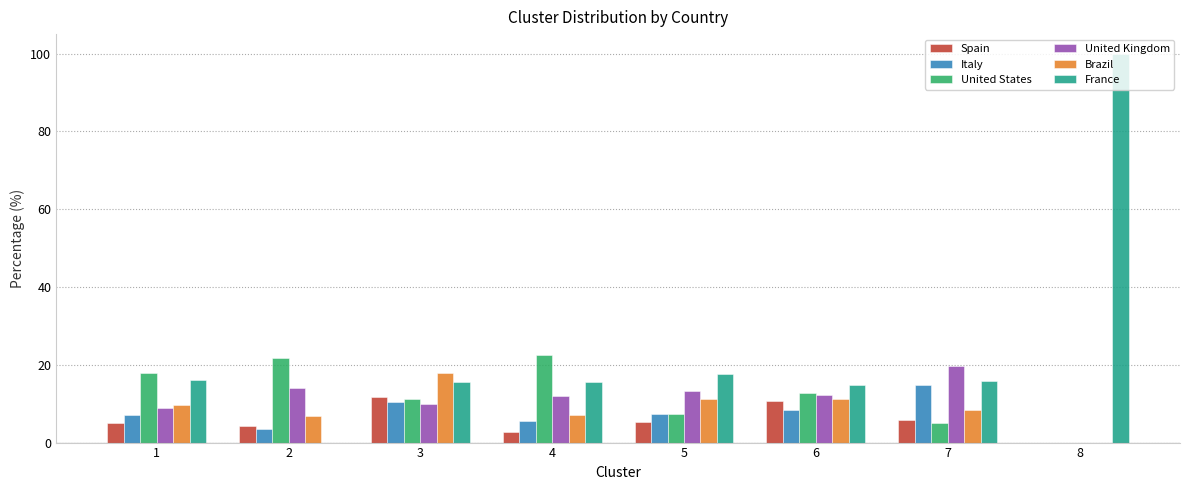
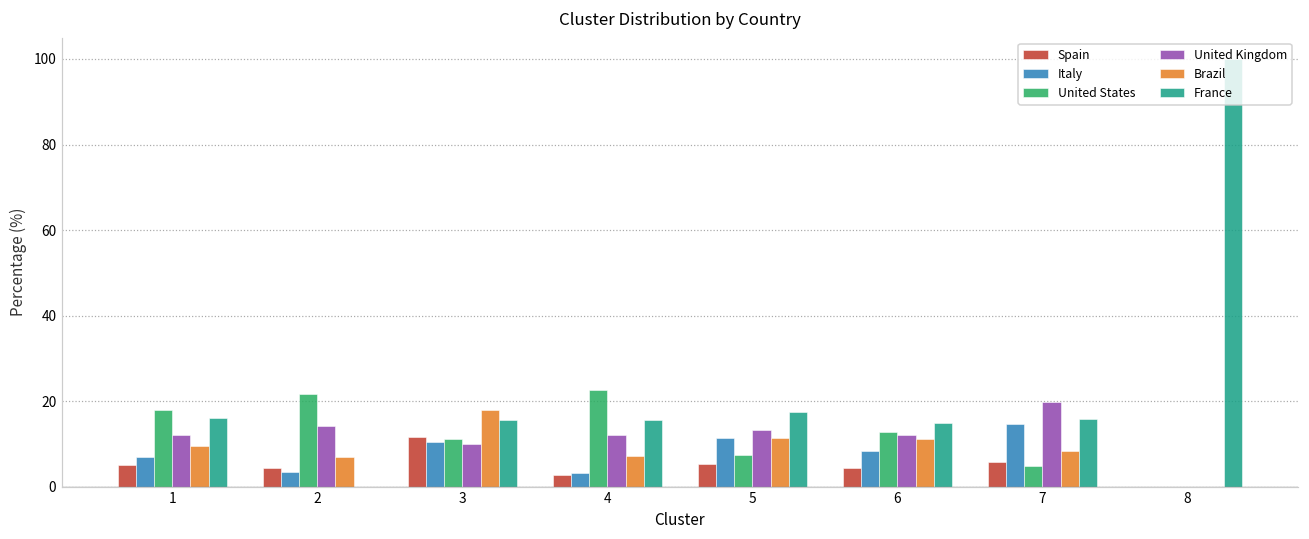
  {
    "Spain": {
      "1": 5,
      "2": 4,
      "3": 12,
      "4": 3,
      "5": 5,
-     "6": 11,
+     "6": 4,
      "7": 6,
      "8": 0
    },
    "Italy": {
      "1": 7,
      "2": 4,
      "3": 10,
-     "4": 6,
-     "5": 7,
+     "4": 3,
+     "5": 11,
      "6": 8,
      "7": 15,
      "8": 0
    },
    "United Kingdom": {
-     "1": 9,
+     "1": 12,
      "2": 14,
      "3": 10,
      "4": 12,
      "5": 13,
      "6": 12,
      "7": 20,
      "8": 0
    },
    "Brazil": {
      "1": 10,
      "2": 7,
      "3": 18,
      "4": 7,
      "5": 11,
      "6": 11,
      "7": 8,
      "8": 0
    }
  }
